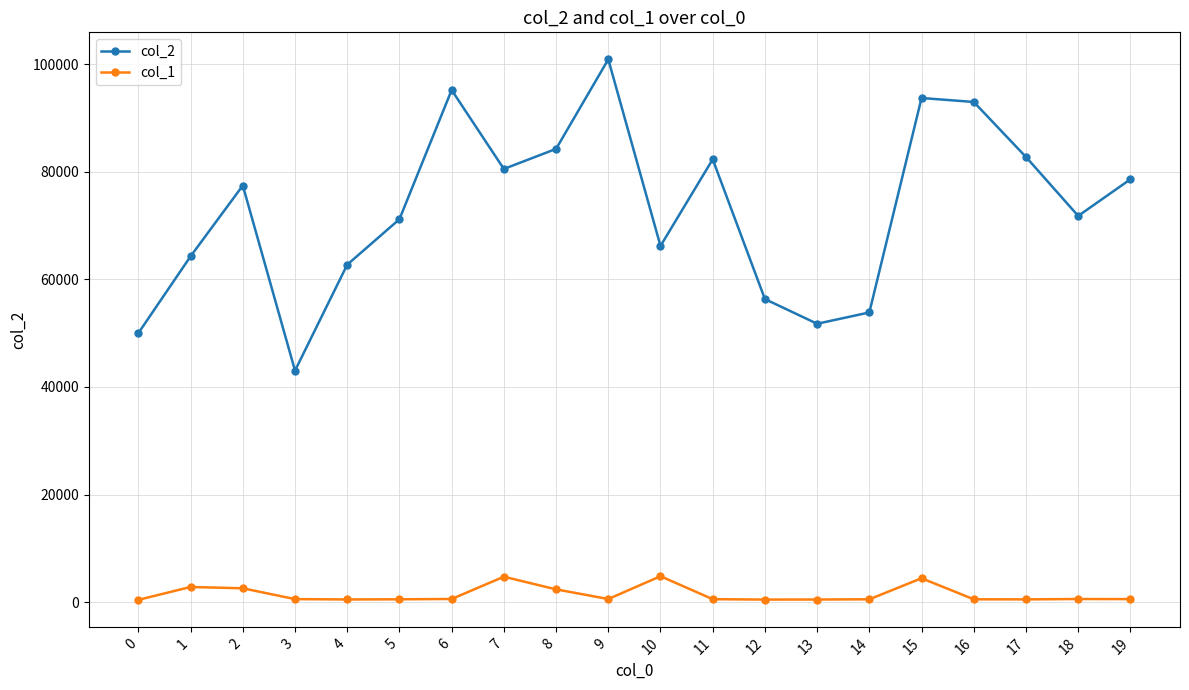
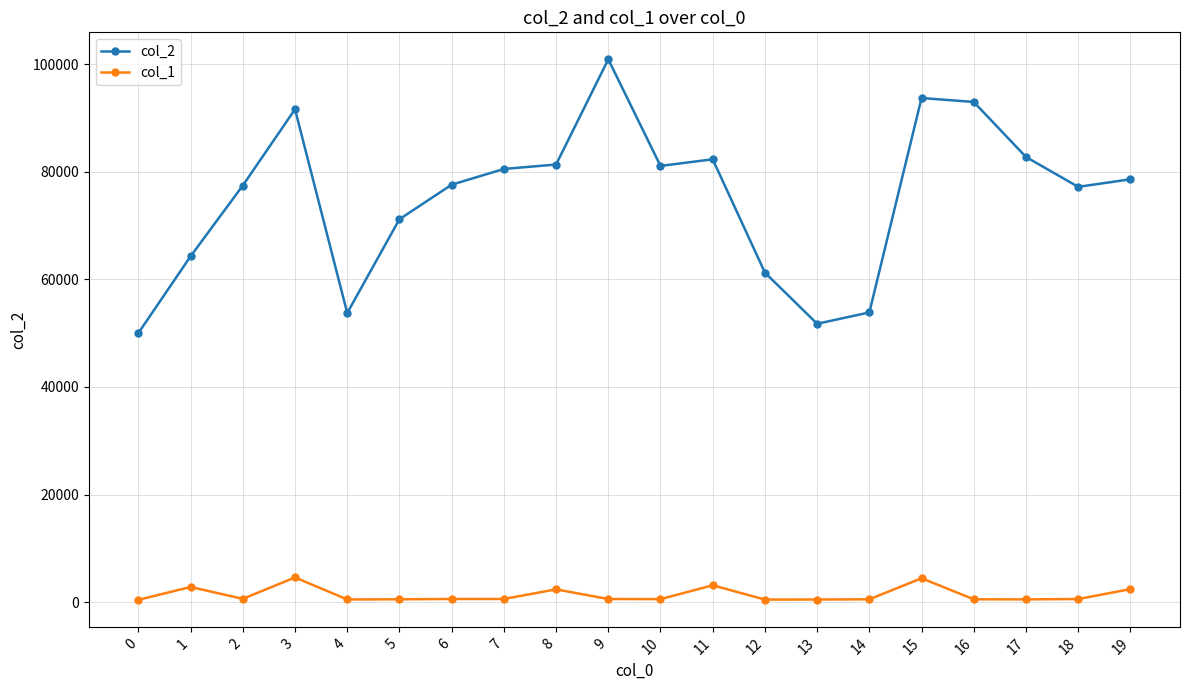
  {
    "col_2": {
      "0": 50000,
      "1": 64000,
      "2": 77000,
-     "3": 43000,
-     "4": 63000,
+     "3": 92000,
+     "4": 54000,
      "5": 71000,
-     "6": 95000,
+     "6": 78000,
      "7": 81000,
-     "8": 84000,
+     "8": 81000,
      "9": 101000,
-     "10": 66000,
+     "10": 81000,
      "11": 82000,
-     "12": 56000,
+     "12": 61000,
      "13": 52000,
      "14": 54000,
      "15": 94000,
      "16": 93000,
      "17": 83000,
-     "18": 72000,
+     "18": 77000,
      "19": 79000
    },
    "col_1": {
      "0": 0,
      "1": 3000,
-     "2": 3000,
-     "3": 1000,
+     "2": 1000,
+     "3": 5000,
      "4": 0,
      "5": 1000,
      "6": 1000,
-     "7": 5000,
+     "7": 1000,
      "8": 2000,
      "9": 1000,
-     "10": 5000,
-     "11": 1000,
+     "10": 1000,
+     "11": 3000,
      "12": 0,
      "13": 0,
      "14": 1000,
      "15": 4000,
      "16": 1000,
      "17": 1000,
      "18": 1000,
-     "19": 1000
+     "19": 2000
    }
  }
